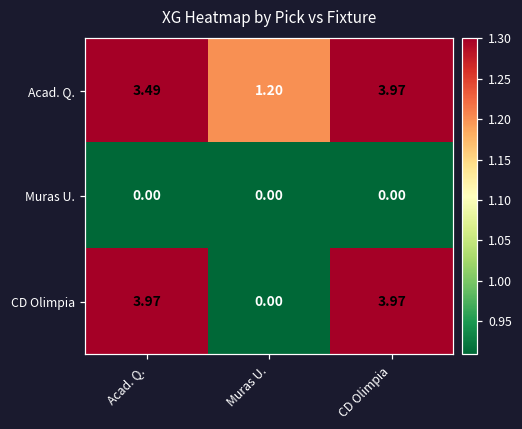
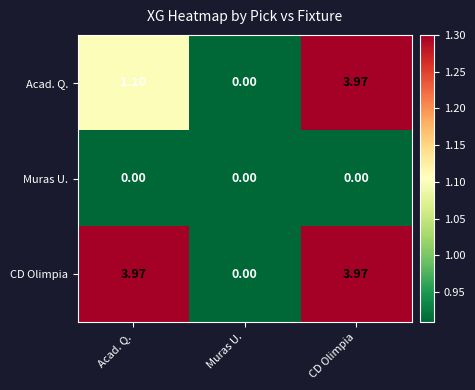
  {
    "Acad. Q.": {
-     "Acad. Q.": 3.49,
-     "Muras U.": 1.20,
+     "Acad. Q.": 1.10,
+     "Muras U.": 0.00,
      "CD Olimpia": 3.97
    },
    "Muras U.": {
      "Acad. Q.": 0.00,
      "Muras U.": 0.00,
      "CD Olimpia": 0.00
    },
    "CD Olimpia": {
      "Acad. Q.": 3.97,
      "Muras U.": 0.00,
      "CD Olimpia": 3.97
    }
  }
